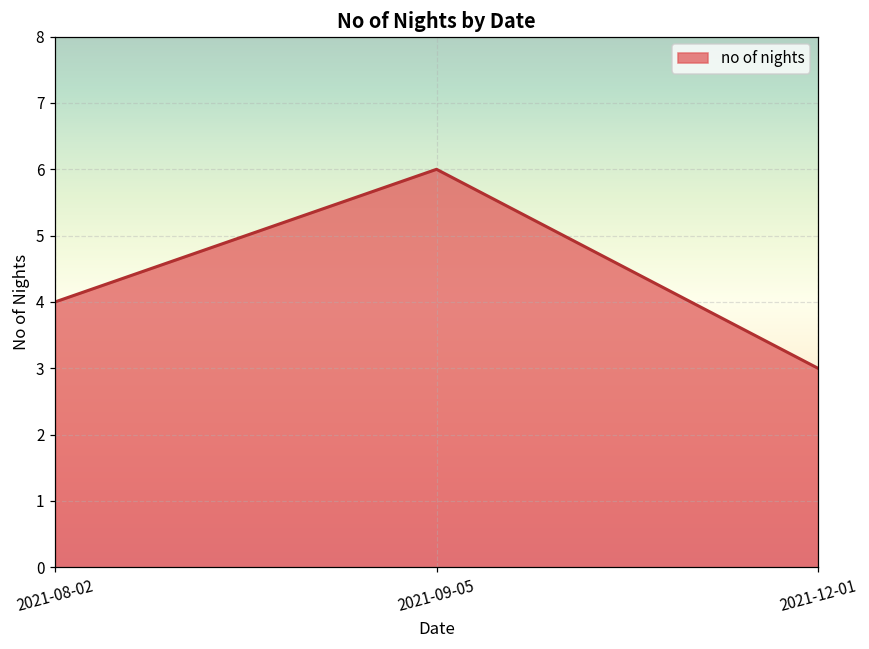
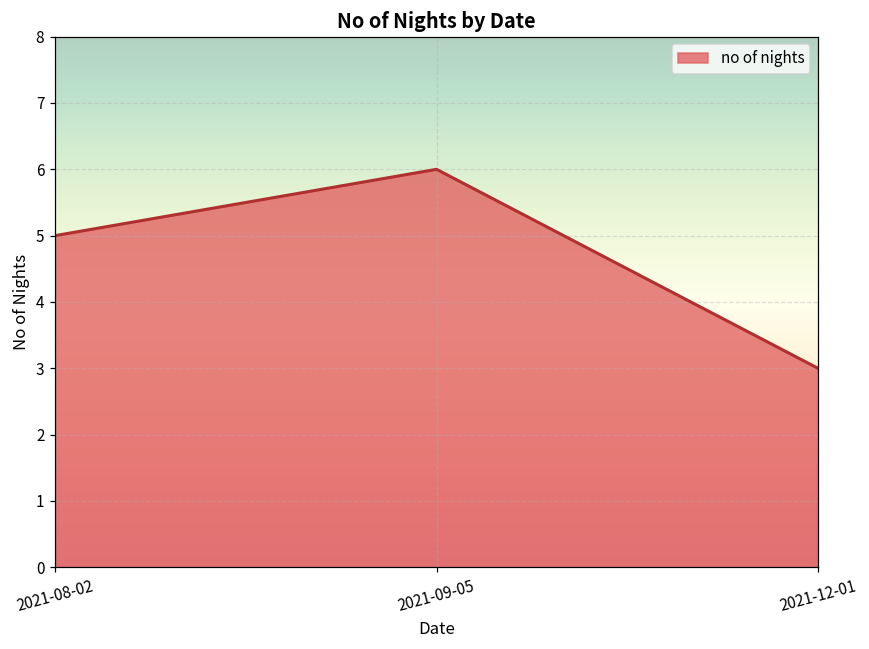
  {
-   "2021-08-02": 4,
+   "2021-08-02": 5,
    "2021-09-05": 6,
    "2021-12-01": 3
  }
